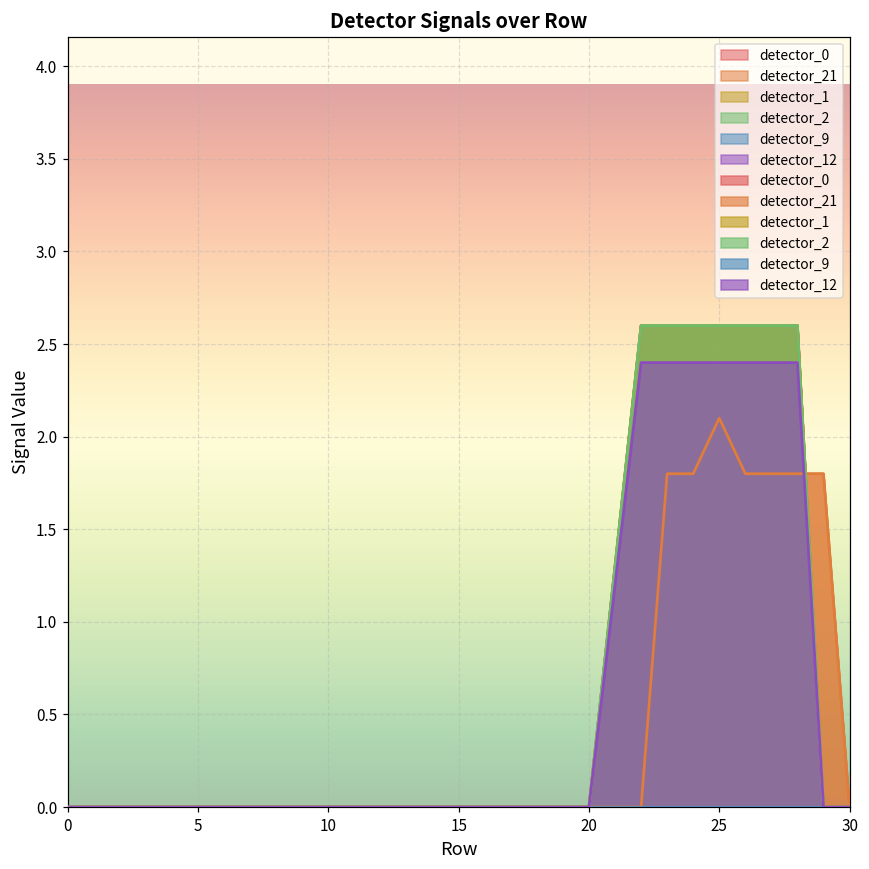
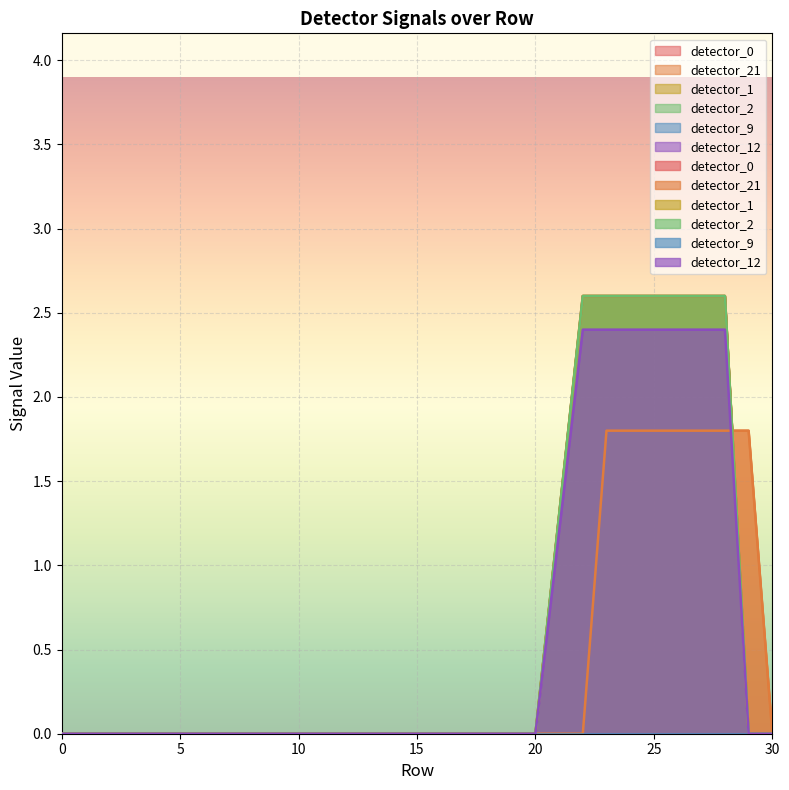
  {
    "detector_2": {
      "25": 2.6
    },
    "detector_21": {
-     "25": 2.1
+     "25": 1.8
    },
    "detector_9": {
      "25": 0.0
    },
    "detector_12": {
      "25": 2.4
    }
  }
